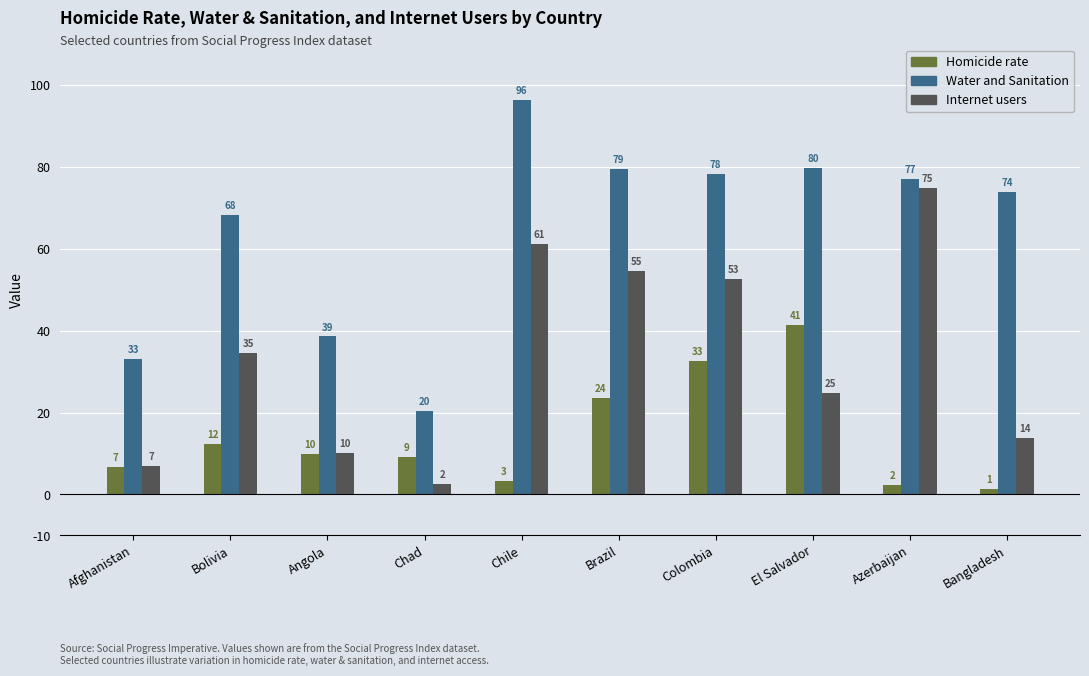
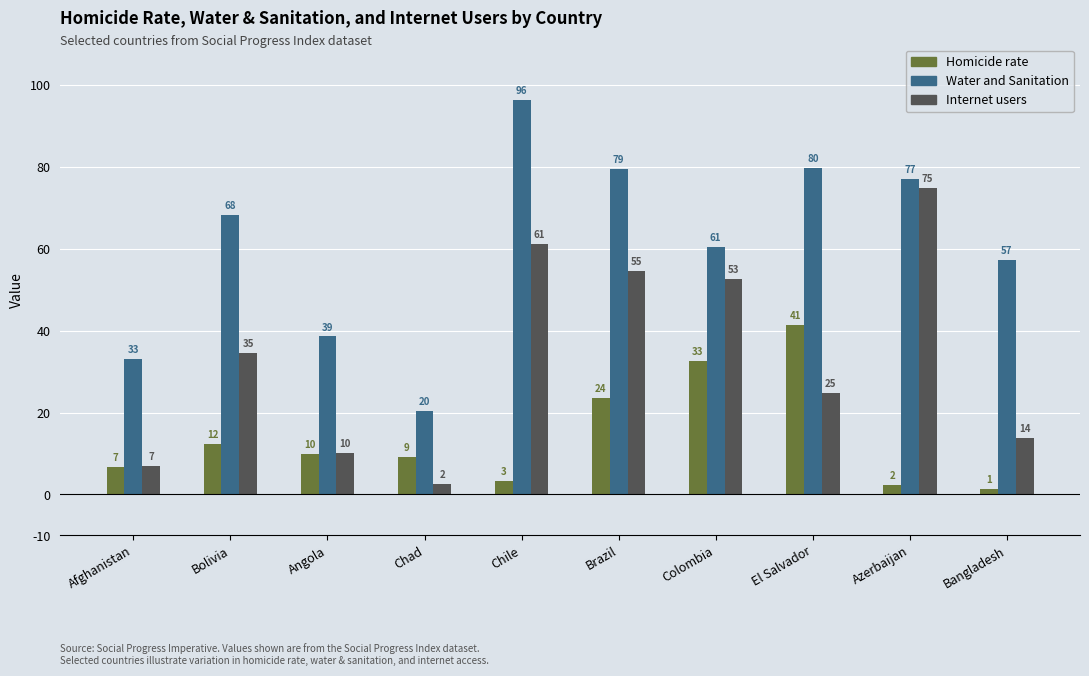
  {
    "Water and Sanitation": {
      "Afghanistan": 33,
      "Bolivia": 68,
      "Angola": 39,
      "Chad": 20,
      "Chile": 96,
      "Brazil": 79,
-     "Colombia": 78,
+     "Colombia": 61,
      "El Salvador": 80,
      "Azerbaijan": 77,
-     "Bangladesh": 74
+     "Bangladesh": 57
    }
  }
